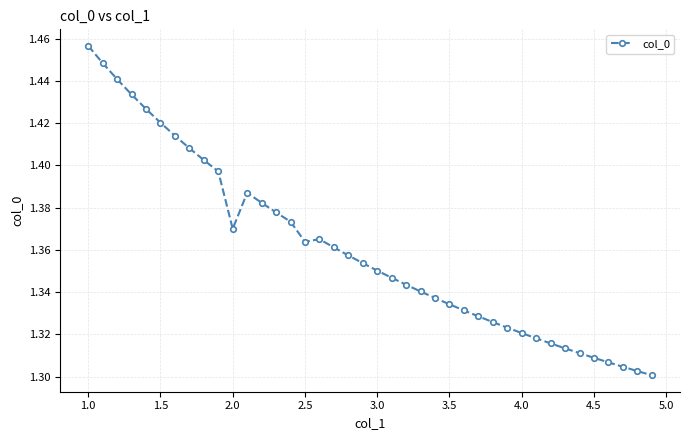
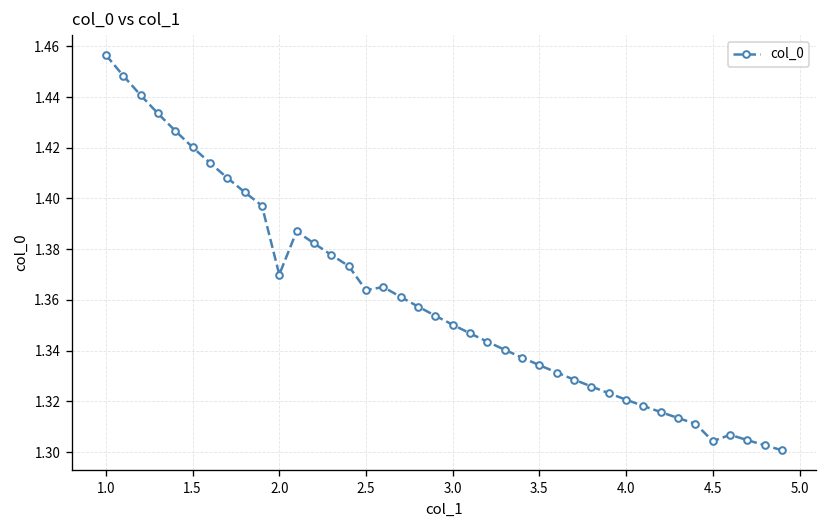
  {
    "1.0": 1.457,
    "1.5": 1.420,
    "2.0": 1.370,
    "2.5": 1.364,
    "3.0": 1.350,
    "3.5": 1.334,
    "4.0": 1.321,
-   "4.5": 1.309
+   "4.5": 1.304
  }
